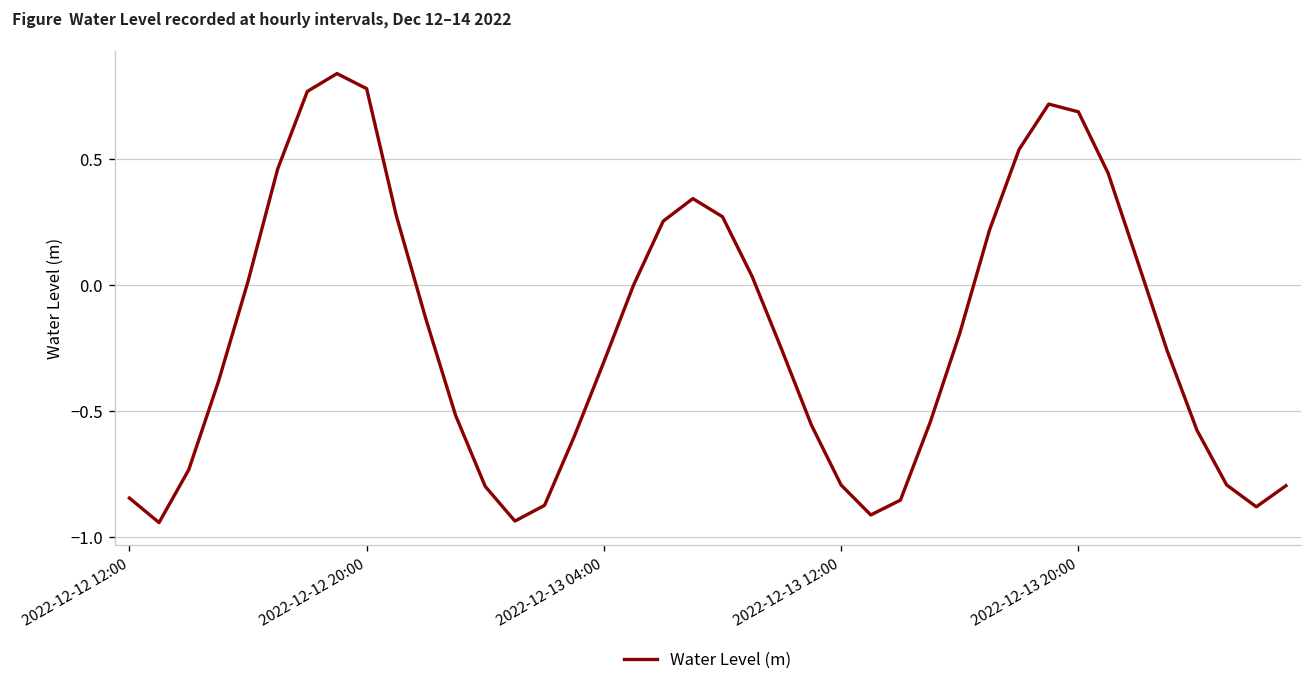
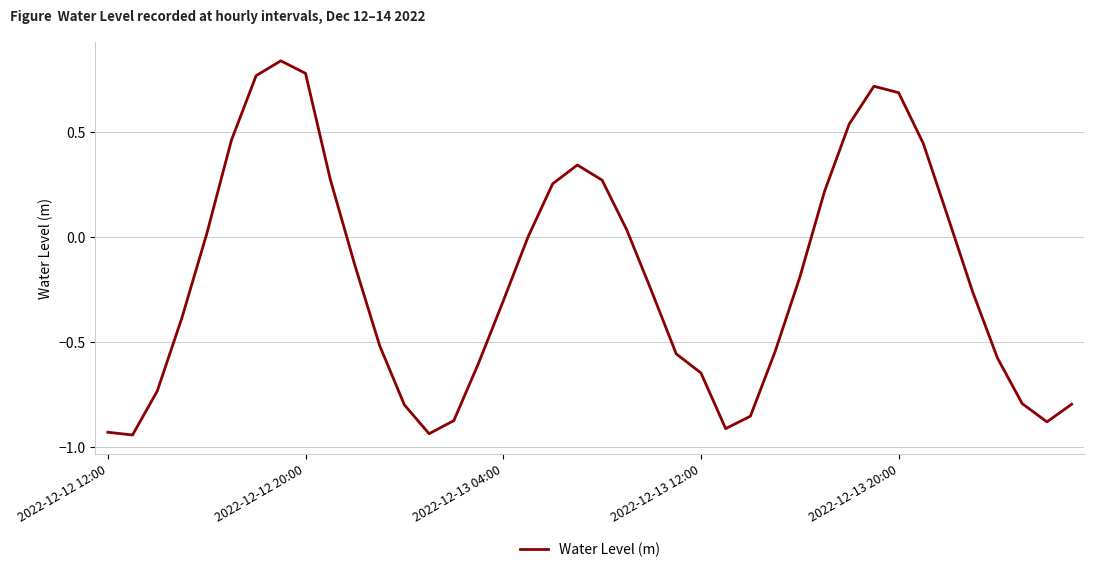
  {
-   "2022-12-12 12:00": -0.85,
+   "2022-12-12 12:00": -0.93,
    "2022-12-12 20:00": 0.78,
    "2022-12-13 04:00": -0.31,
-   "2022-12-13 12:00": -0.79,
+   "2022-12-13 12:00": -0.65,
    "2022-12-13 20:00": 0.69
  }
